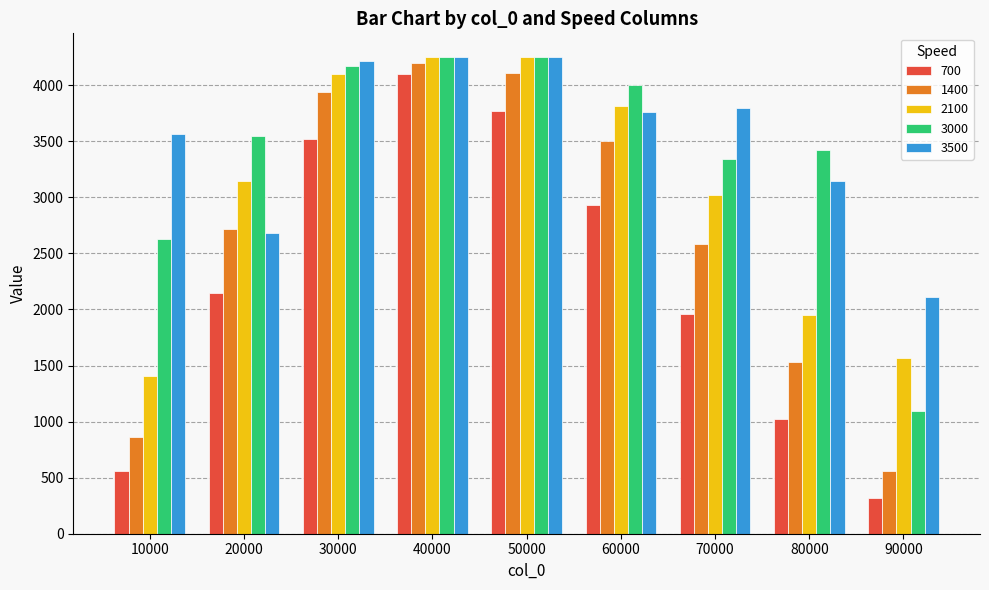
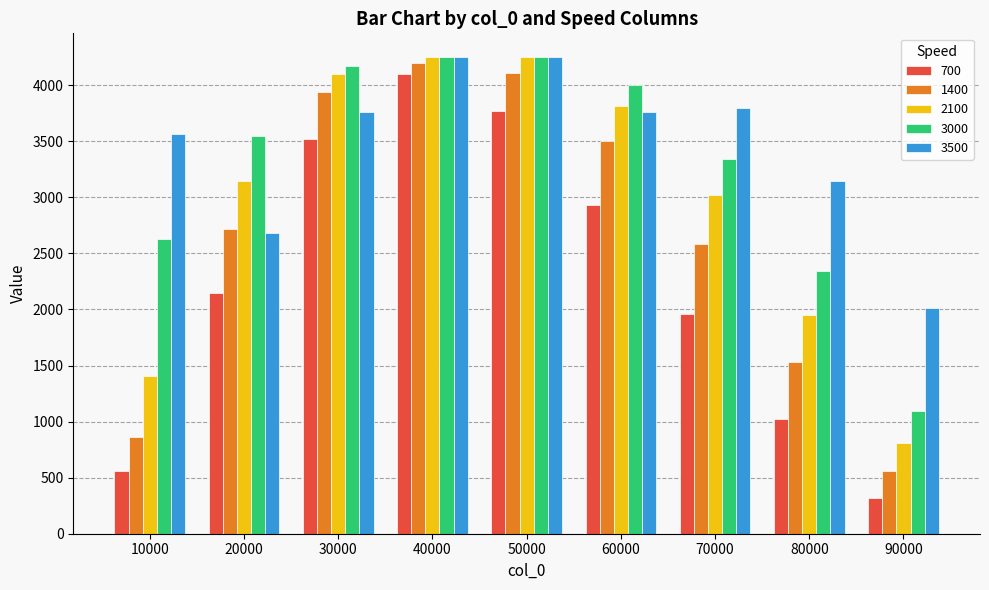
  {
    "2100": {
      "10000": 1410,
      "20000": 3150,
      "30000": 4100,
      "40000": 4250,
      "50000": 4250,
      "60000": 3810,
      "70000": 3020,
      "80000": 1950,
-     "90000": 1560
+     "90000": 810
    },
    "3000": {
      "10000": 2630,
      "20000": 3550,
      "30000": 4170,
      "40000": 4250,
      "50000": 4250,
      "60000": 4000,
      "70000": 3340,
-     "80000": 3420,
+     "80000": 2340,
      "90000": 1090
    },
    "3500": {
      "10000": 3560,
      "20000": 2680,
-     "30000": 4220,
+     "30000": 3760,
      "40000": 4250,
      "50000": 4250,
      "60000": 3760,
      "70000": 3800,
      "80000": 3150,
-     "90000": 2110
+     "90000": 2010
    }
  }
